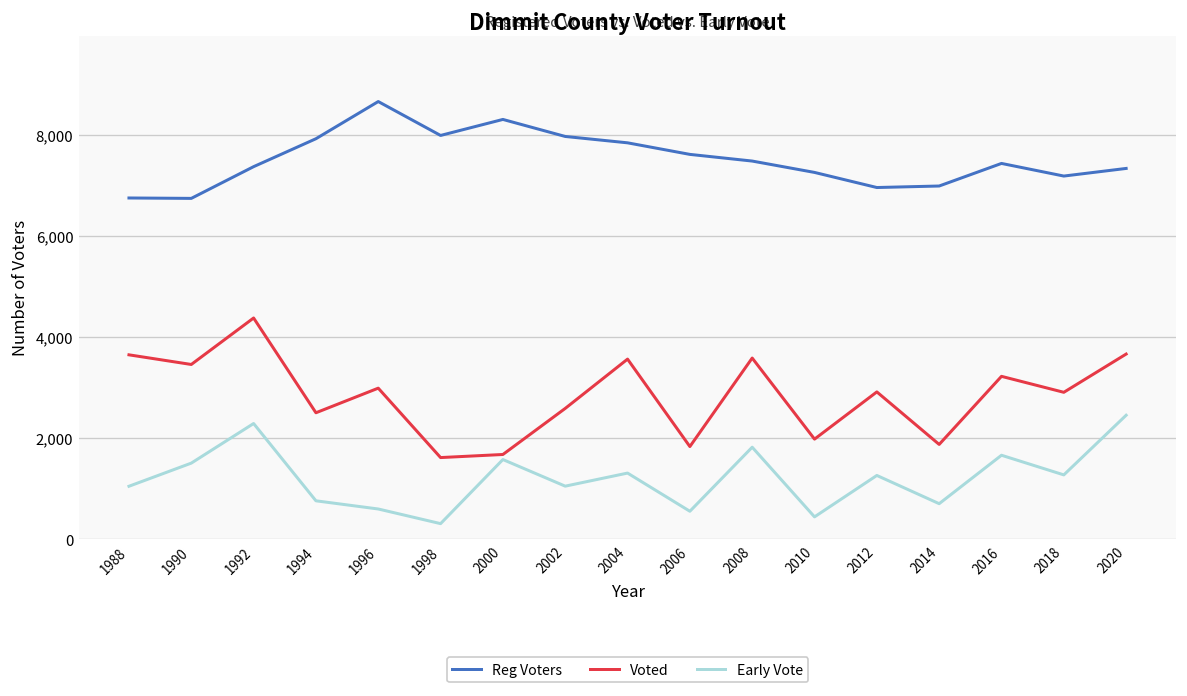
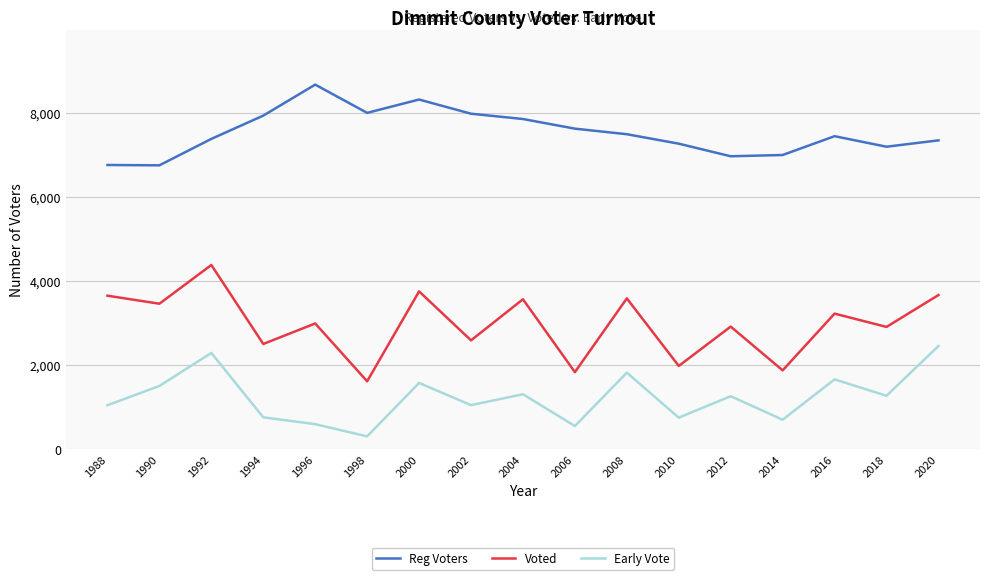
  {
    "Reg Voters": {
      "1988": "6,800",
      "1990": "6,700",
      "1992": "7,400",
      "1994": "7,900",
      "1996": "8,700",
      "1998": "8,000",
      "2000": "8,300",
      "2002": "8,000",
      "2004": "7,800",
      "2006": "7,600",
      "2008": "7,500",
      "2010": "7,300",
      "2012": "7,000",
      "2014": "7,000",
      "2016": "7,400",
      "2018": "7,200",
      "2020": "7,300"
    },
    "Voted": {
      "1988": "3,700",
      "1990": "3,500",
      "1992": "4,400",
      "1994": "2,500",
      "1996": "3,000",
      "1998": "1,600",
-     "2000": "1,700",
+     "2000": "3,800",
      "2002": "2,600",
      "2004": "3,600",
      "2006": "1,800",
      "2008": "3,600",
      "2010": "2,000",
      "2012": "2,900",
      "2014": "1,900",
      "2016": "3,200",
      "2018": "2,900",
      "2020": "3,700"
    },
    "Early Vote": {
      "1988": "1,000",
      "1990": "1,500",
      "1992": "2,300",
      "1994": "800",
      "1996": "600",
      "1998": "300",
      "2000": "1,600",
      "2002": "1,100",
      "2004": "1,300",
      "2006": "600",
      "2008": "1,800",
-     "2010": "400",
+     "2010": "800",
      "2012": "1,300",
      "2014": "700",
      "2016": "1,700",
      "2018": "1,300",
      "2020": "2,500"
    }
  }
